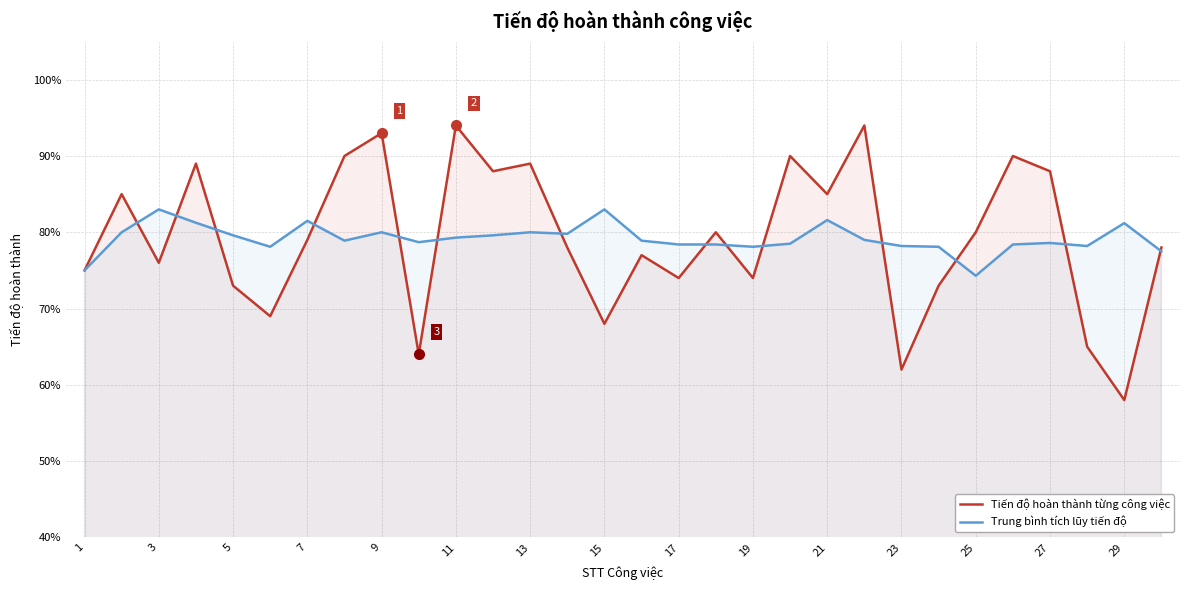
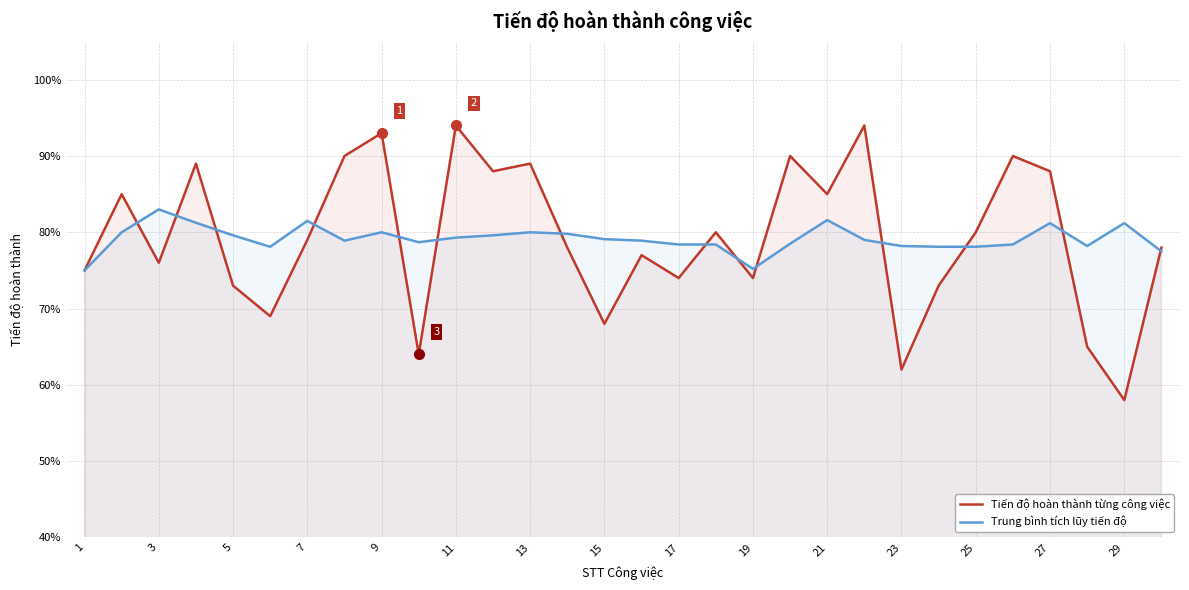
  {
    "Trung bình tích lũy tiến độ": {
      "3": "83%",
      "5": "80%",
      "7": "82%",
      "9": "80%",
      "11": "79%",
      "13": "80%",
-     "15": "83%",
+     "15": "79%",
      "17": "78%",
-     "19": "78%",
+     "19": "75%",
      "21": "82%",
      "23": "78%",
-     "25": "74%",
-     "27": "79%",
+     "25": "78%",
+     "27": "81%",
      "29": "81%"
    }
  }
